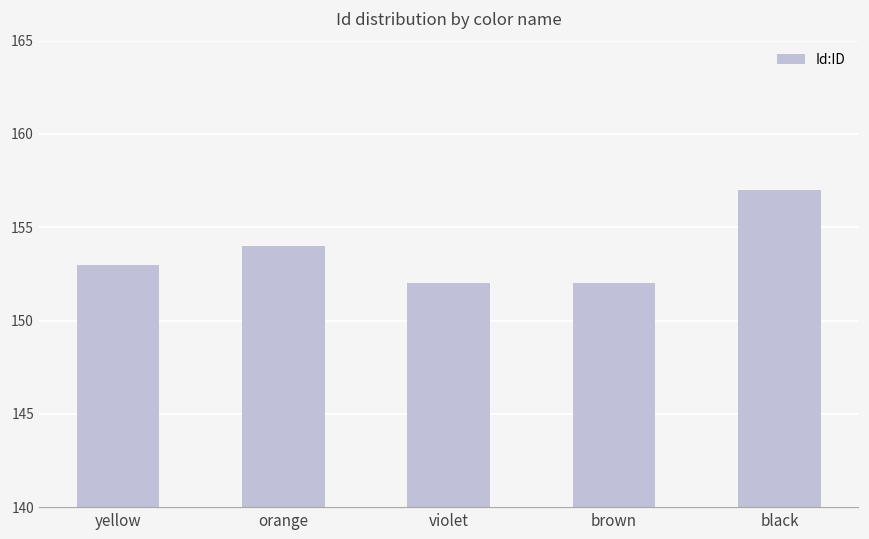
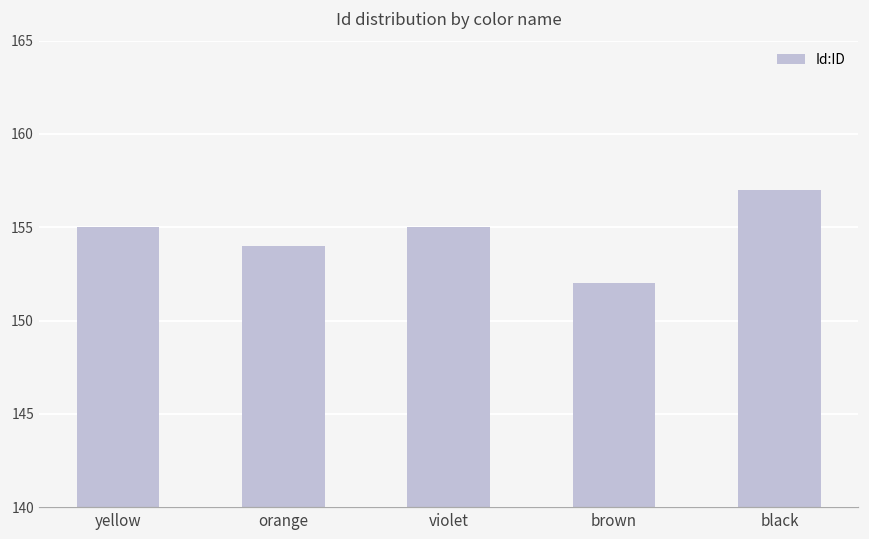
  {
-   "yellow": 153,
+   "yellow": 155,
    "orange": 154,
-   "violet": 152,
+   "violet": 155,
    "brown": 152,
    "black": 157
  }
